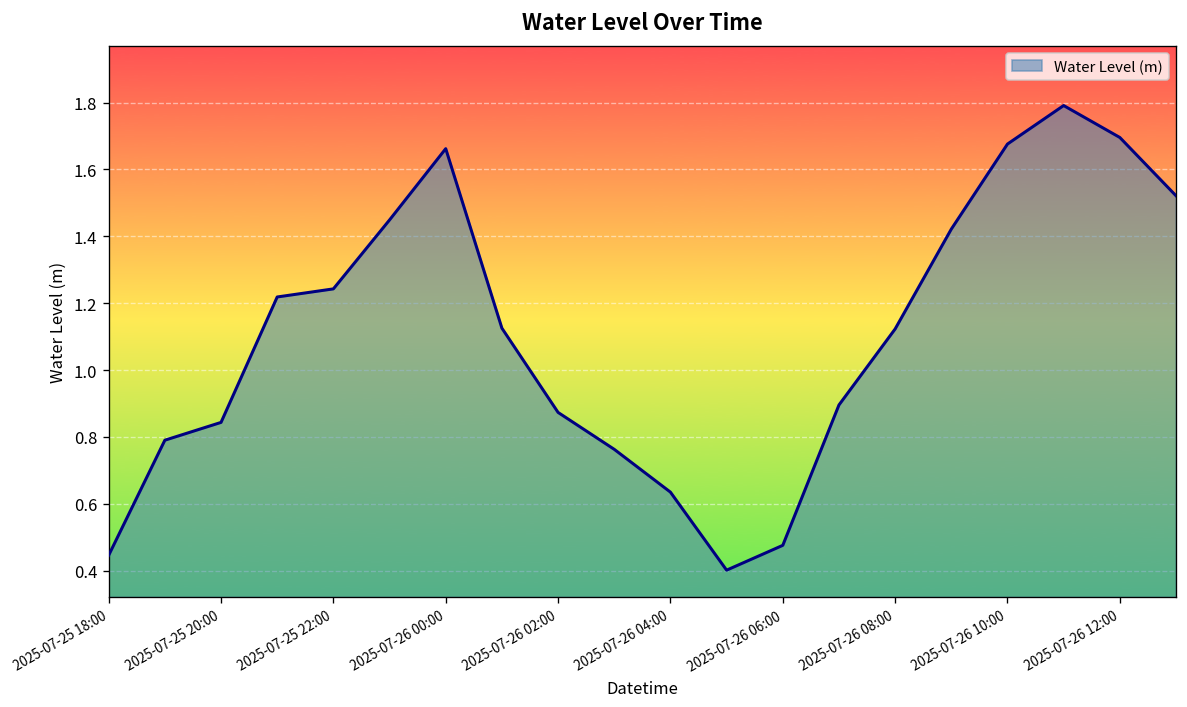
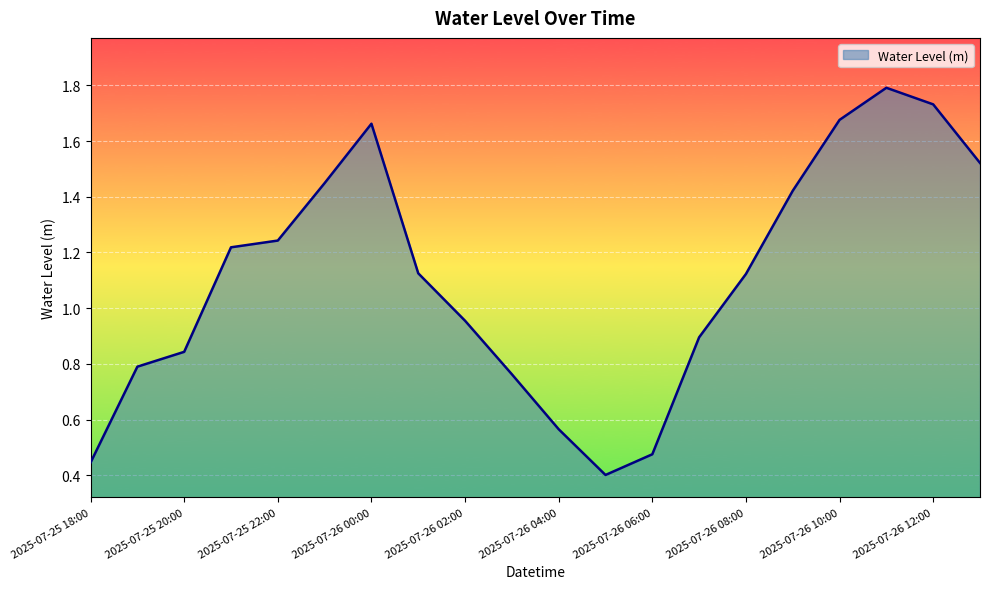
  {
    "2025-07-25 18:00": 0.45,
    "2025-07-25 20:00": 0.84,
    "2025-07-25 22:00": 1.24,
    "2025-07-26 00:00": 1.66,
-   "2025-07-26 02:00": 0.87,
-   "2025-07-26 04:00": 0.63,
+   "2025-07-26 02:00": 0.95,
+   "2025-07-26 04:00": 0.57,
    "2025-07-26 06:00": 0.48,
    "2025-07-26 08:00": 1.12,
    "2025-07-26 10:00": 1.68,
-   "2025-07-26 12:00": 1.70
+   "2025-07-26 12:00": 1.73
  }
